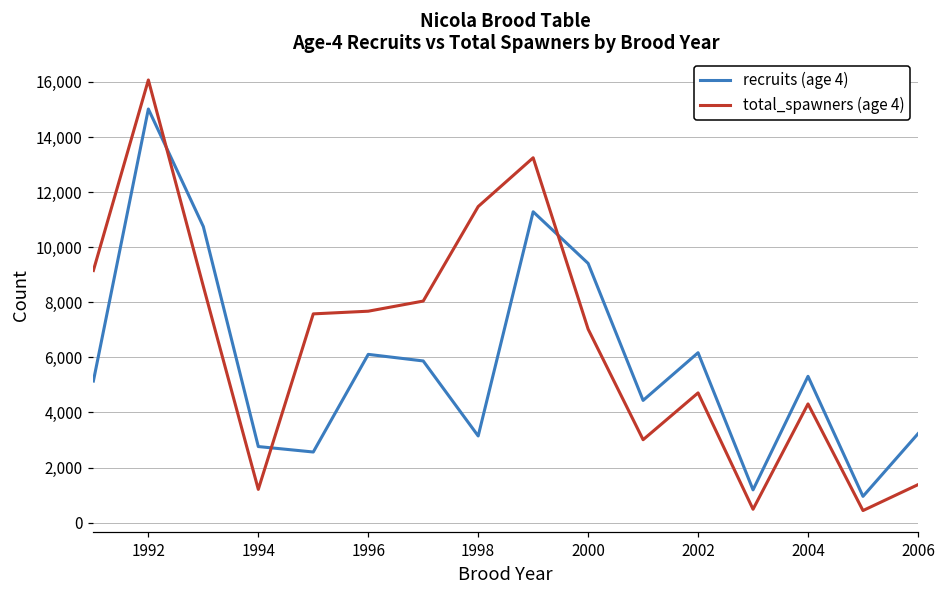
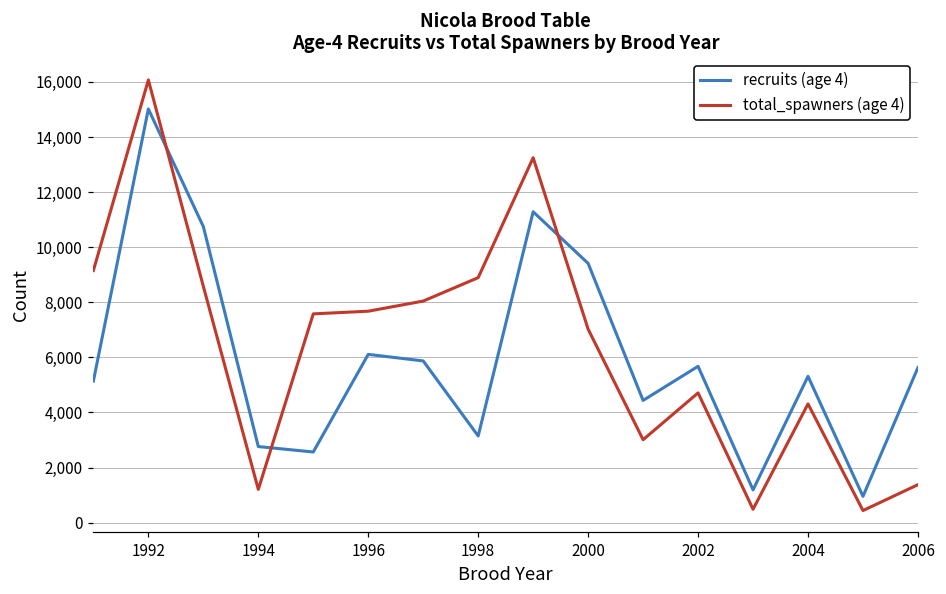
  {
    "recruits (age 4)": {
      "1992": "15,000",
      "1994": "2,800",
      "1996": "6,100",
      "1998": "3,100",
      "2000": "9,400",
-     "2002": "6,200",
+     "2002": "5,700",
      "2004": "5,300",
-     "2006": "3,200"
+     "2006": "5,600"
    },
    "total_spawners (age 4)": {
      "1992": "16,100",
      "1994": "1,200",
      "1996": "7,700",
-     "1998": "11,500",
+     "1998": "8,900",
      "2000": "7,000",
      "2002": "4,700",
      "2004": "4,300",
      "2006": "1,400"
    }
  }
